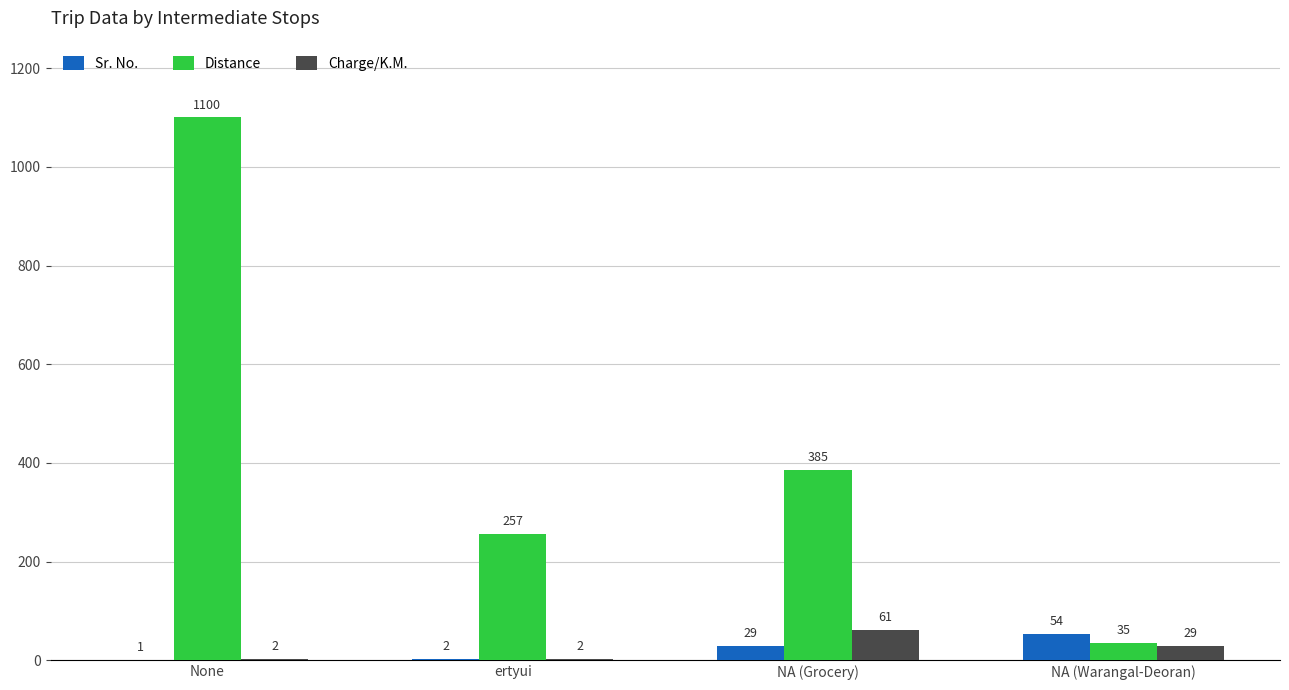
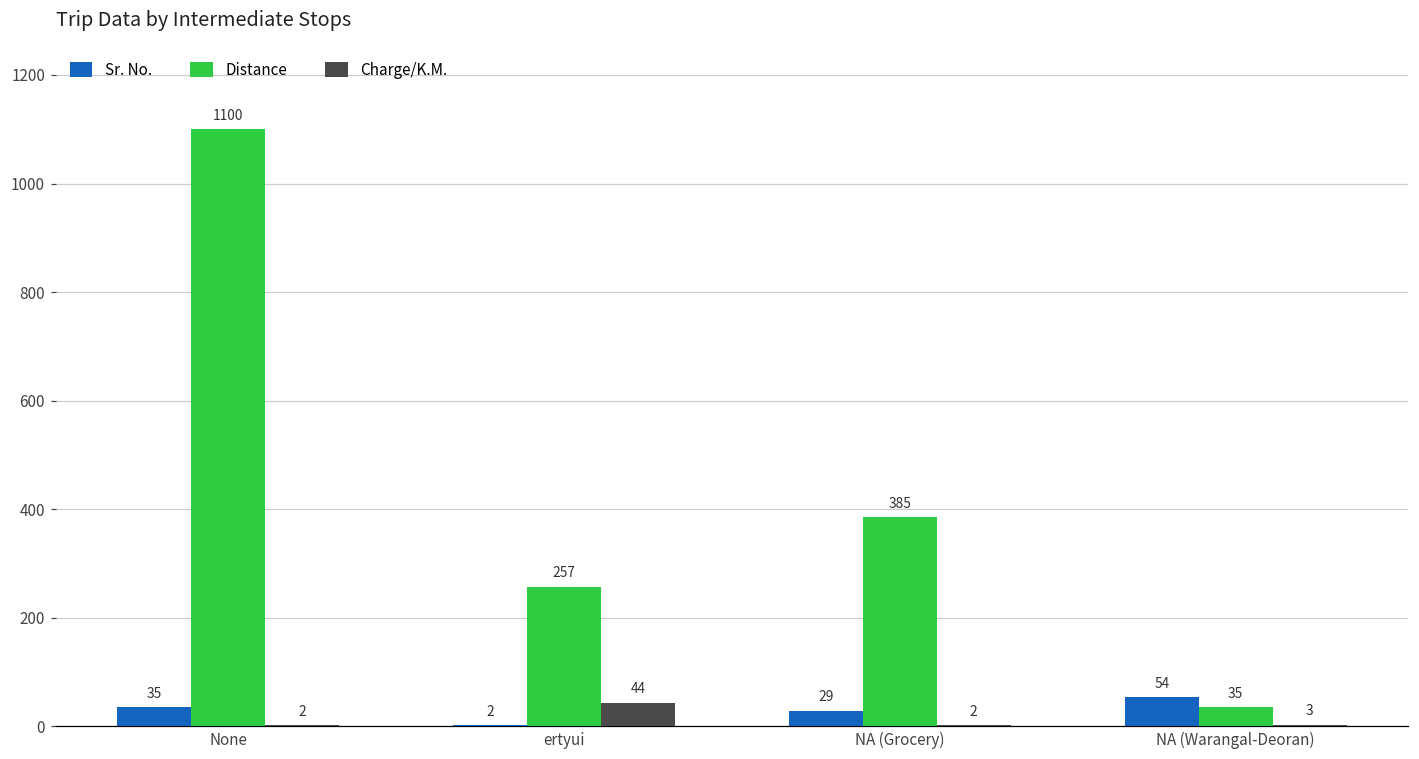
  {
    "Sr. No.": {
-     "None": 1,
+     "None": 35,
      "ertyui": 2,
      "NA (Grocery)": 29,
      "NA (Warangal-Deoran)": 54
    },
    "Distance": {
      "None": 1100,
      "ertyui": 257,
      "NA (Grocery)": 385,
      "NA (Warangal-Deoran)": 35
    },
    "Charge/K.M.": {
      "None": 2,
-     "ertyui": 2,
-     "NA (Grocery)": 61,
-     "NA (Warangal-Deoran)": 29
+     "ertyui": 44,
+     "NA (Grocery)": 2,
+     "NA (Warangal-Deoran)": 3
    }
  }
